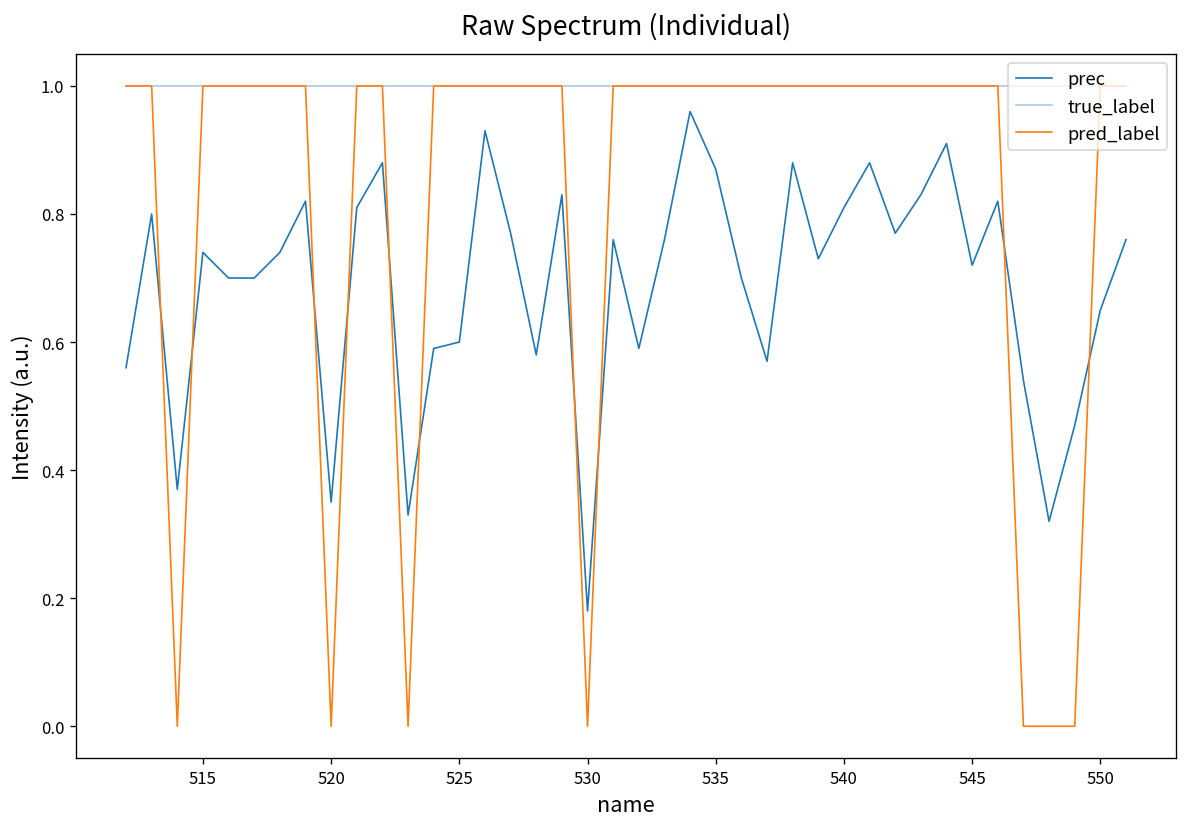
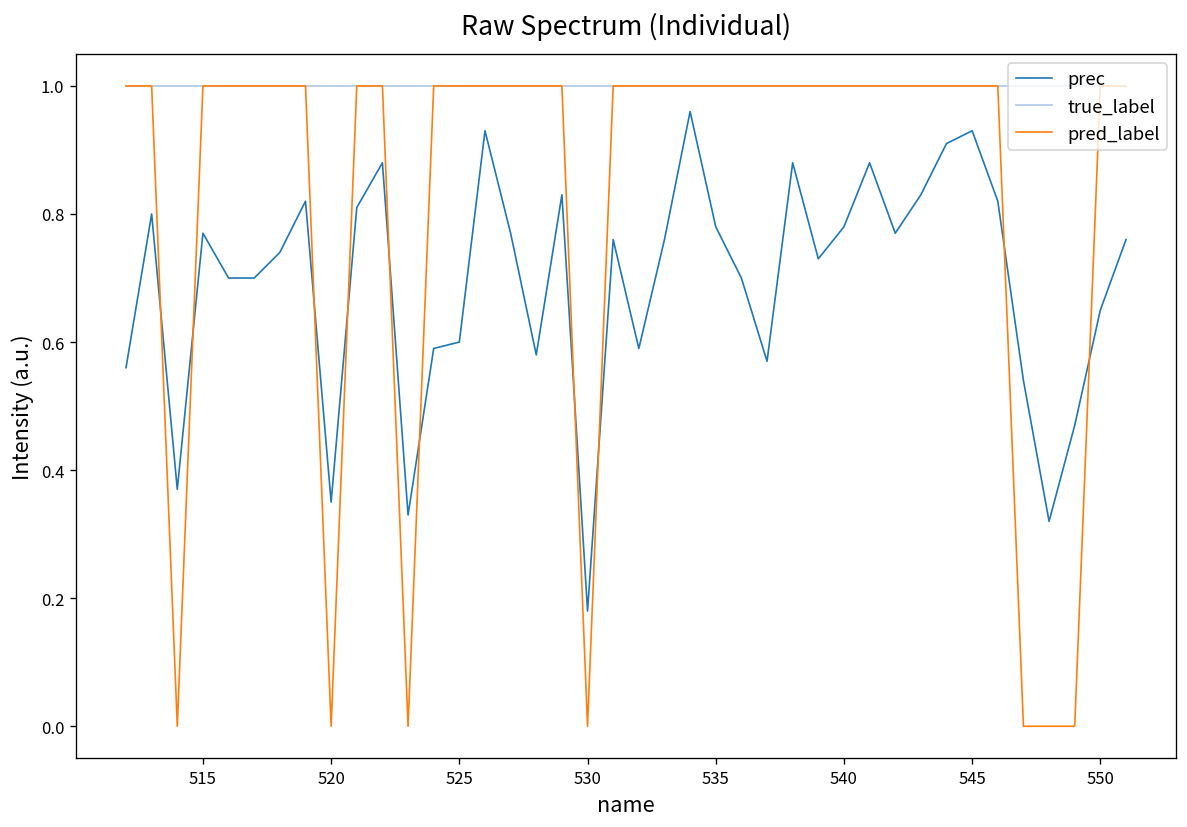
  {
    "prec": {
-     "515": 0.74,
+     "515": 0.77,
      "520": 0.35,
      "525": 0.60,
      "530": 0.18,
-     "535": 0.87,
-     "540": 0.81,
-     "545": 0.72,
+     "535": 0.78,
+     "540": 0.78,
+     "545": 0.93,
      "550": 0.65
    },
    "true_label": {
      "520": 1.00,
      "530": 1.00
    },
    "pred_label": {
      "520": 0.00,
      "530": 0.00
    }
  }
